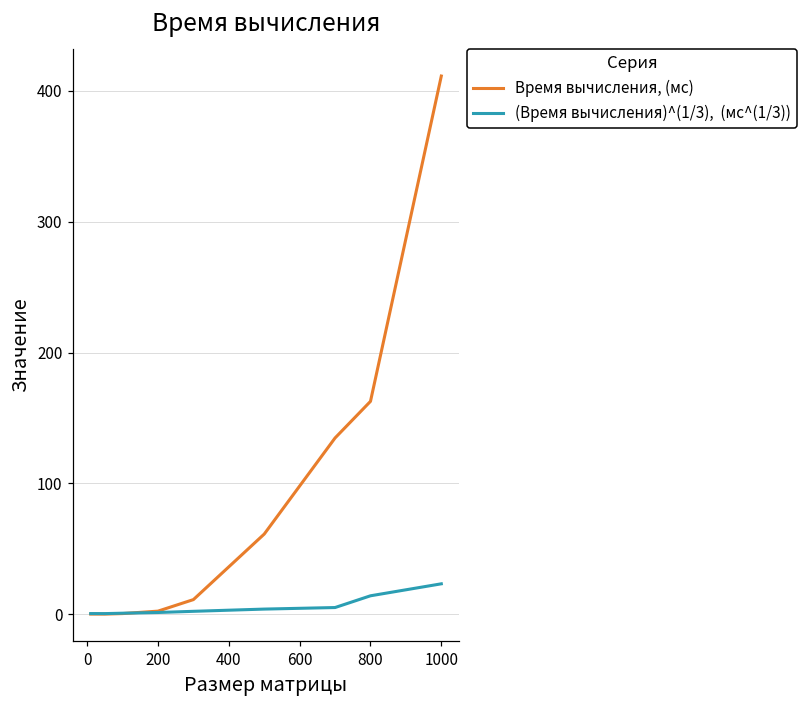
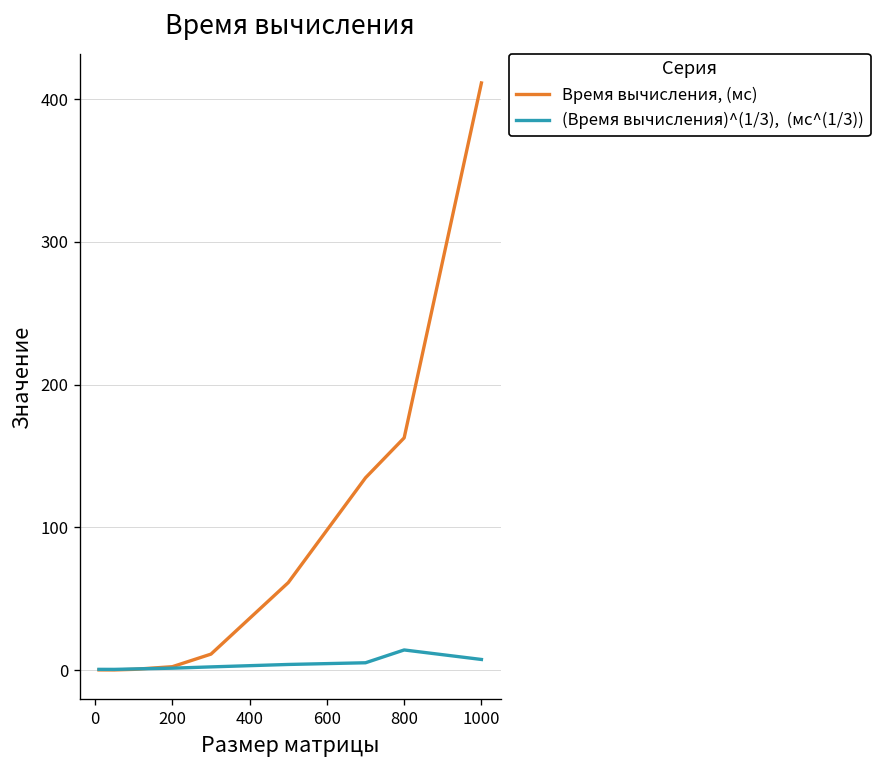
  {
    "Время вычисления, (мс)": {
      "800": 163,
      "1000": 411
    },
    "(Время вычисления)^(1/3), (мс^(1/3))": {
      "800": 14,
-     "1000": 23
+     "1000": 7
    }
  }
